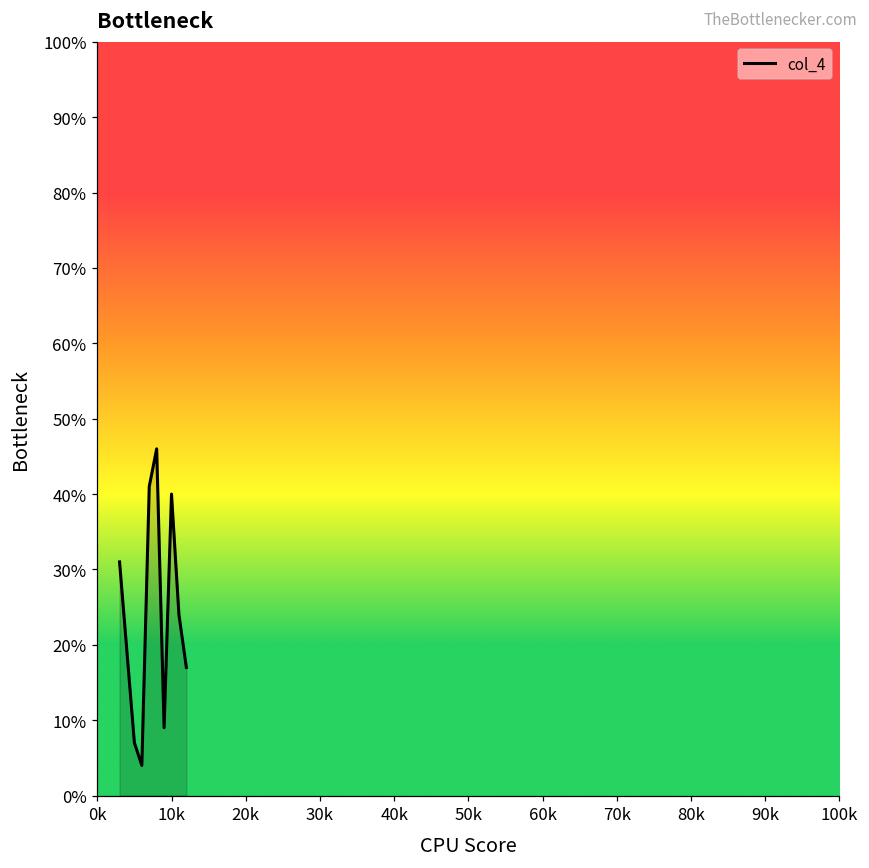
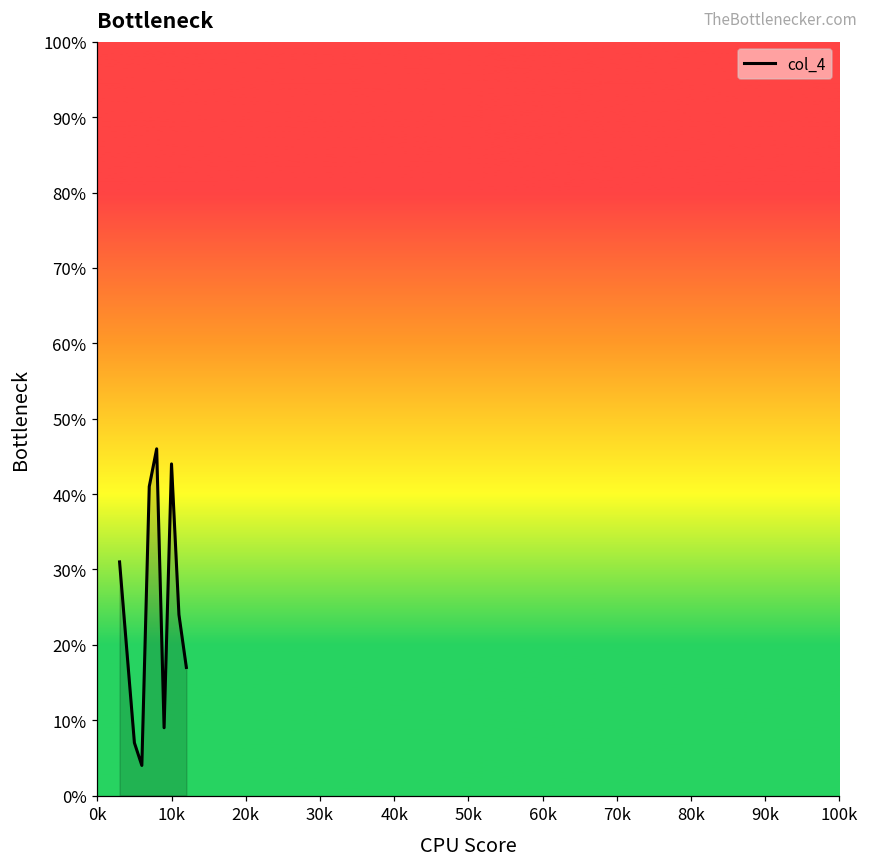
  {
-   "10k": "40%"
+   "10k": "44%"
  }
